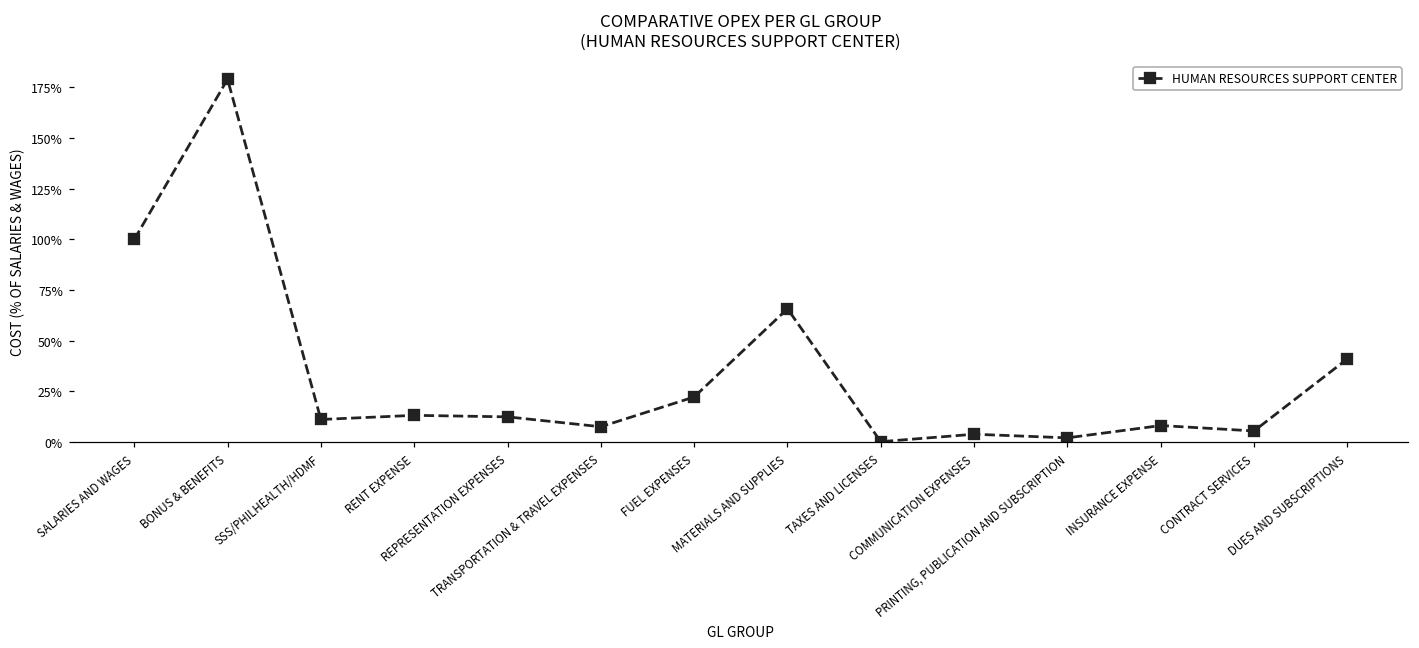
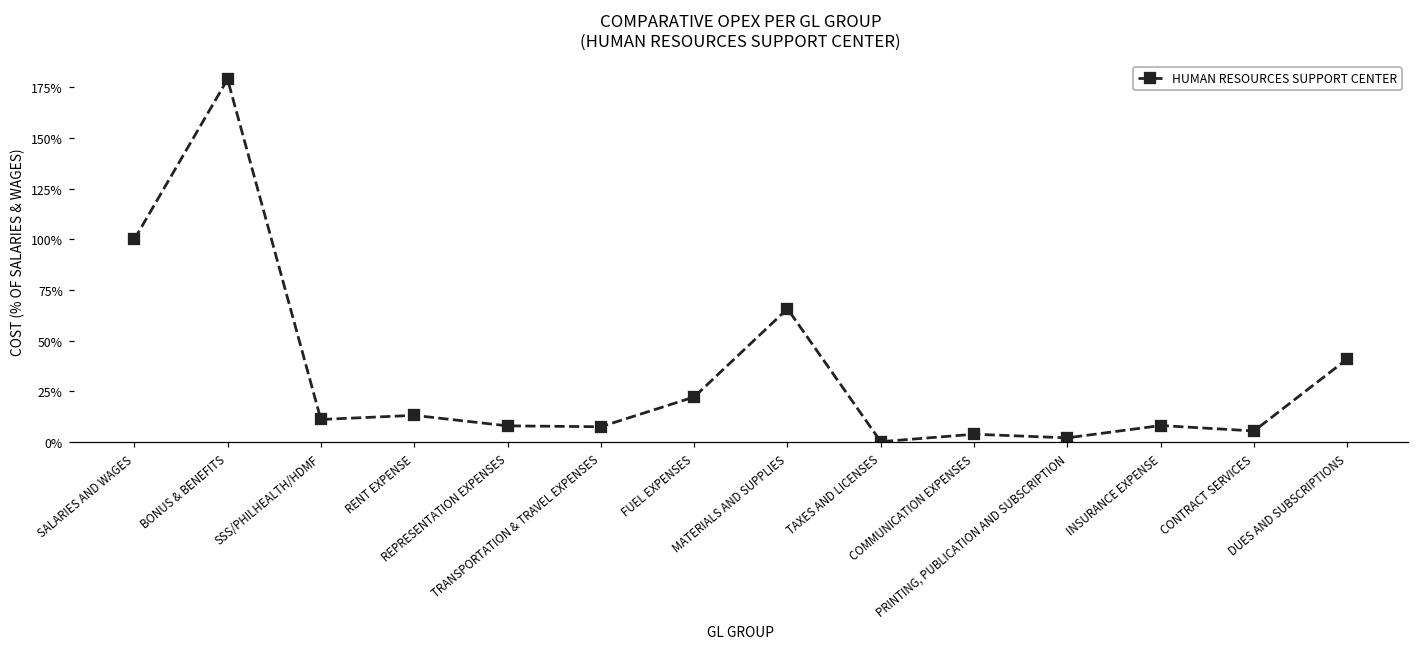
  {
    "SALARIES AND WAGES": "100%",
    "BONUS & BENEFITS": "179%",
    "SSS/PHILHEALTH/HDMF": "11%",
    "RENT EXPENSE": "13%",
-   "REPRESENTATION EXPENSES": "12%",
+   "REPRESENTATION EXPENSES": "8%",
    "TRANSPORTATION & TRAVEL EXPENSES": "8%",
    "FUEL EXPENSES": "22%",
    "MATERIALS AND SUPPLIES": "66%",
    "TAXES AND LICENSES": "0%",
    "COMMUNICATION EXPENSES": "4%",
    "PRINTING, PUBLICATION AND SUBSCRIPTION": "2%",
    "INSURANCE EXPENSE": "8%",
    "CONTRACT SERVICES": "6%",
    "DUES AND SUBSCRIPTIONS": "41%"
  }
